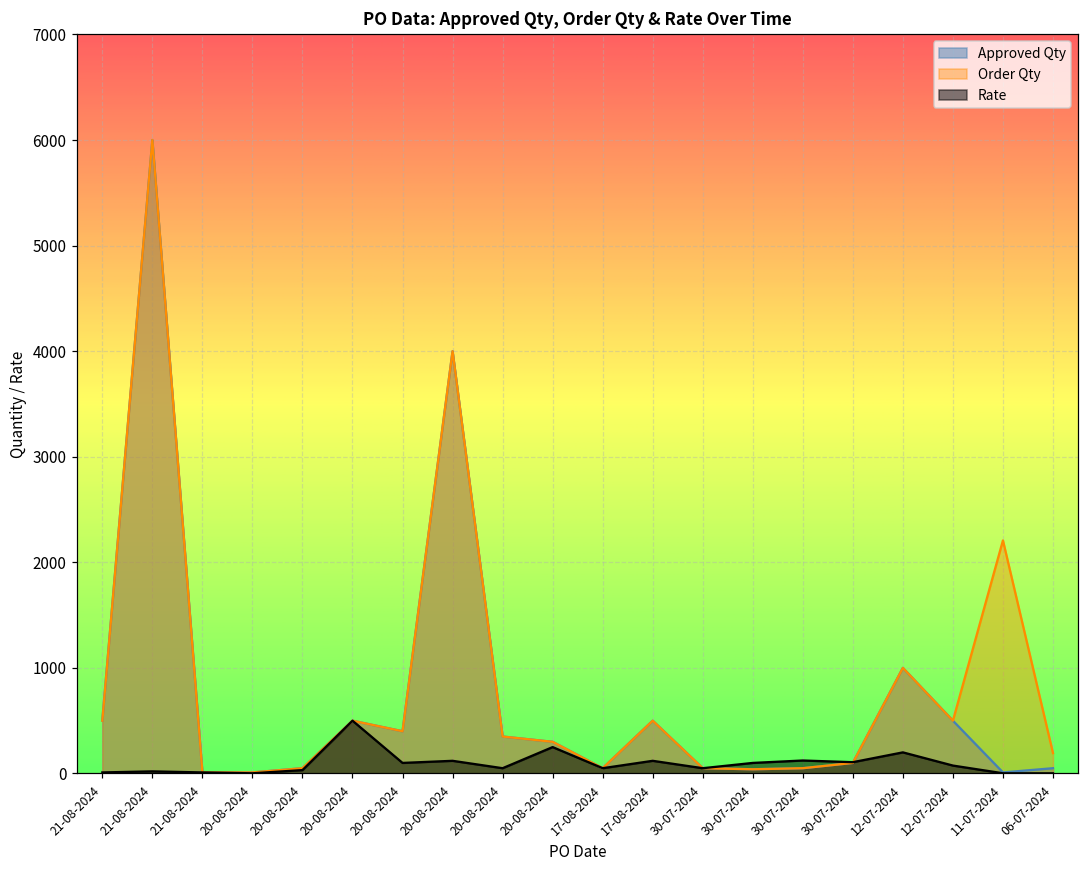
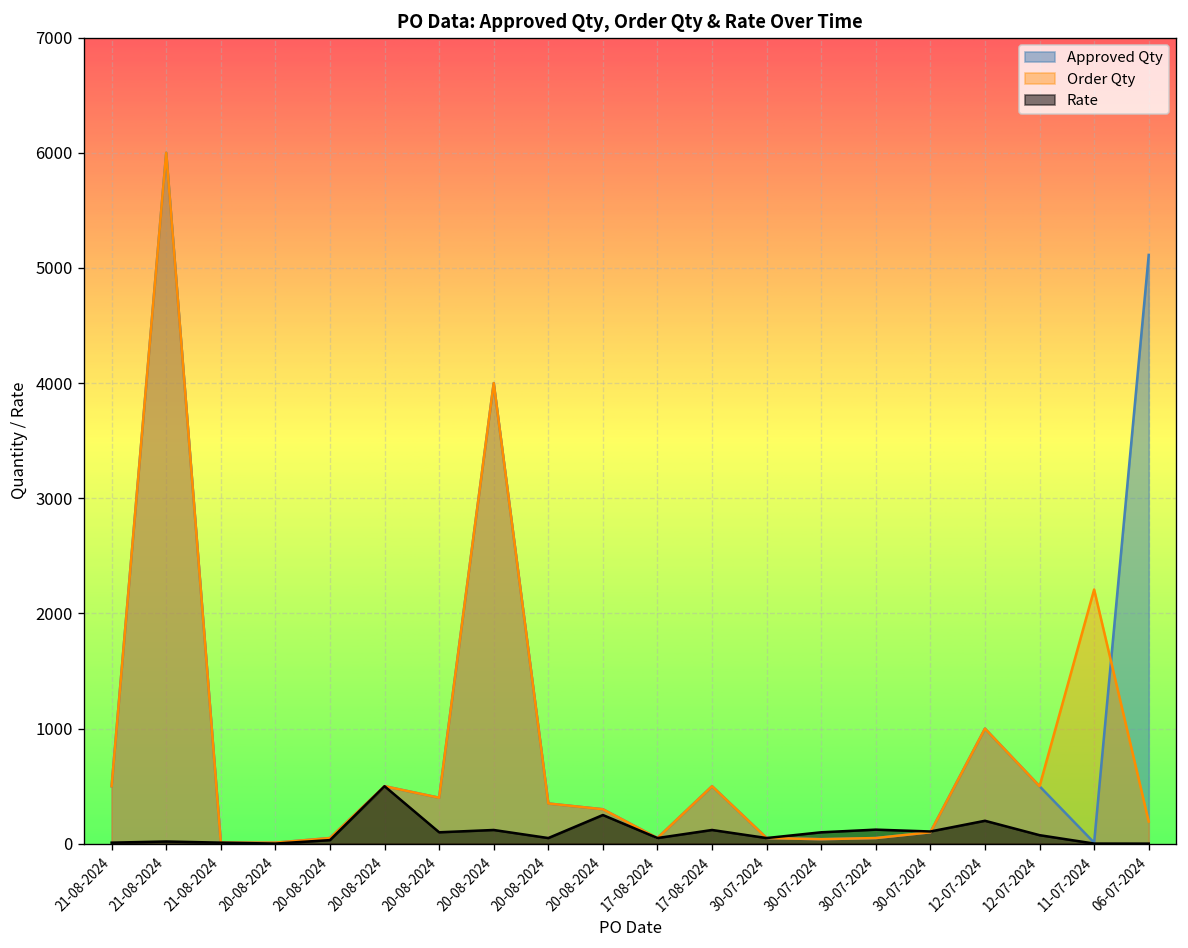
  {
    "Approved Qty": {
-     "06-07-2024": 100
+     "06-07-2024": 5100
    },
    "Order Qty": {
      "11-07-2024": 2200,
      "06-07-2024": 200
    },
    "Rate": {
      "06-07-2024": 0
    }
  }
